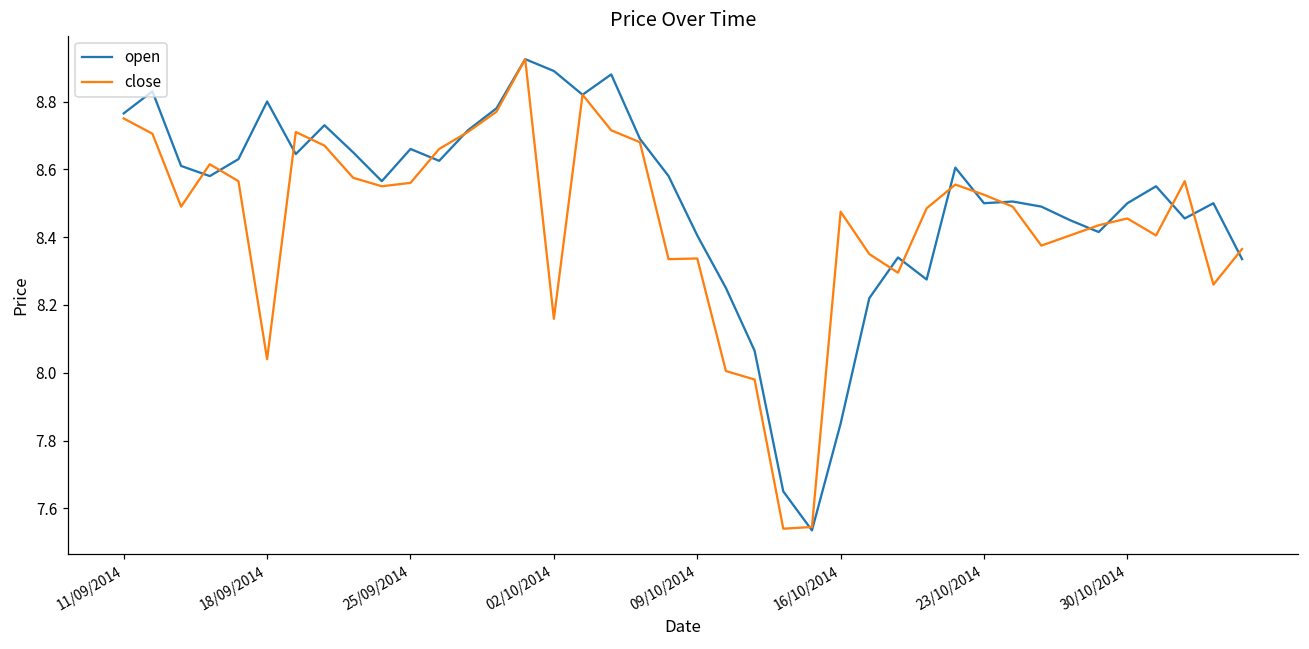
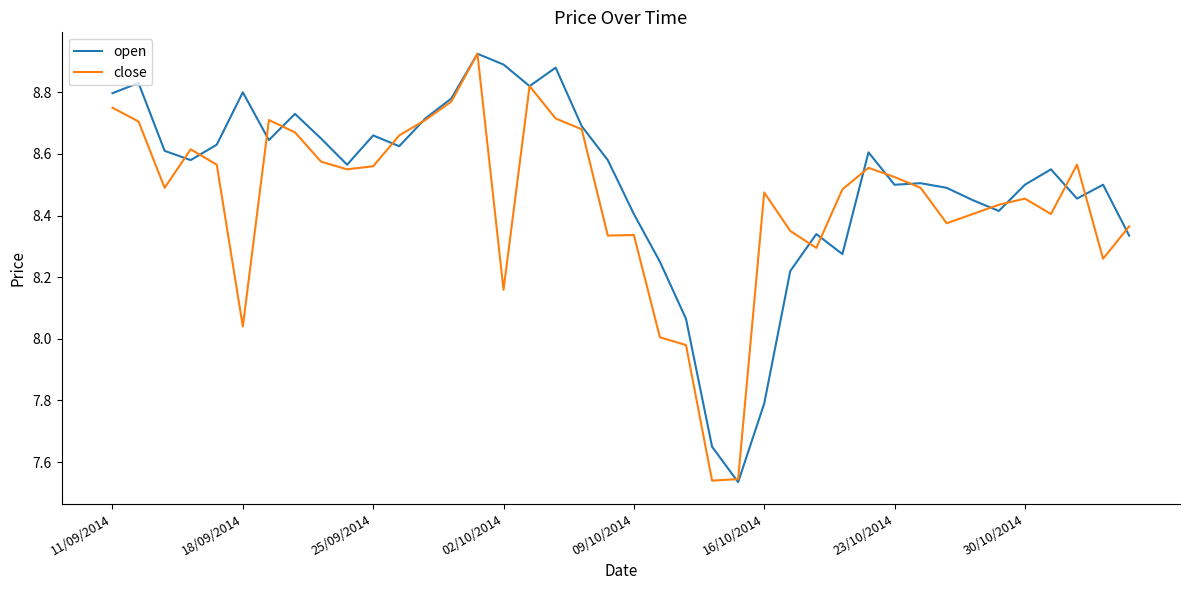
  {
    "open": {
-     "11/09/2014": 8.77,
+     "11/09/2014": 8.80,
      "18/09/2014": 8.80,
      "25/09/2014": 8.66,
      "02/10/2014": 8.89,
      "09/10/2014": 8.41,
-     "16/10/2014": 7.85,
+     "16/10/2014": 7.79,
      "23/10/2014": 8.50,
      "30/10/2014": 8.50
    },
    "close": {
      "11/09/2014": 8.75,
      "18/09/2014": 8.04,
      "25/09/2014": 8.56,
      "02/10/2014": 8.16,
      "09/10/2014": 8.34,
      "16/10/2014": 8.48,
      "23/10/2014": 8.53,
      "30/10/2014": 8.46
    }
  }
